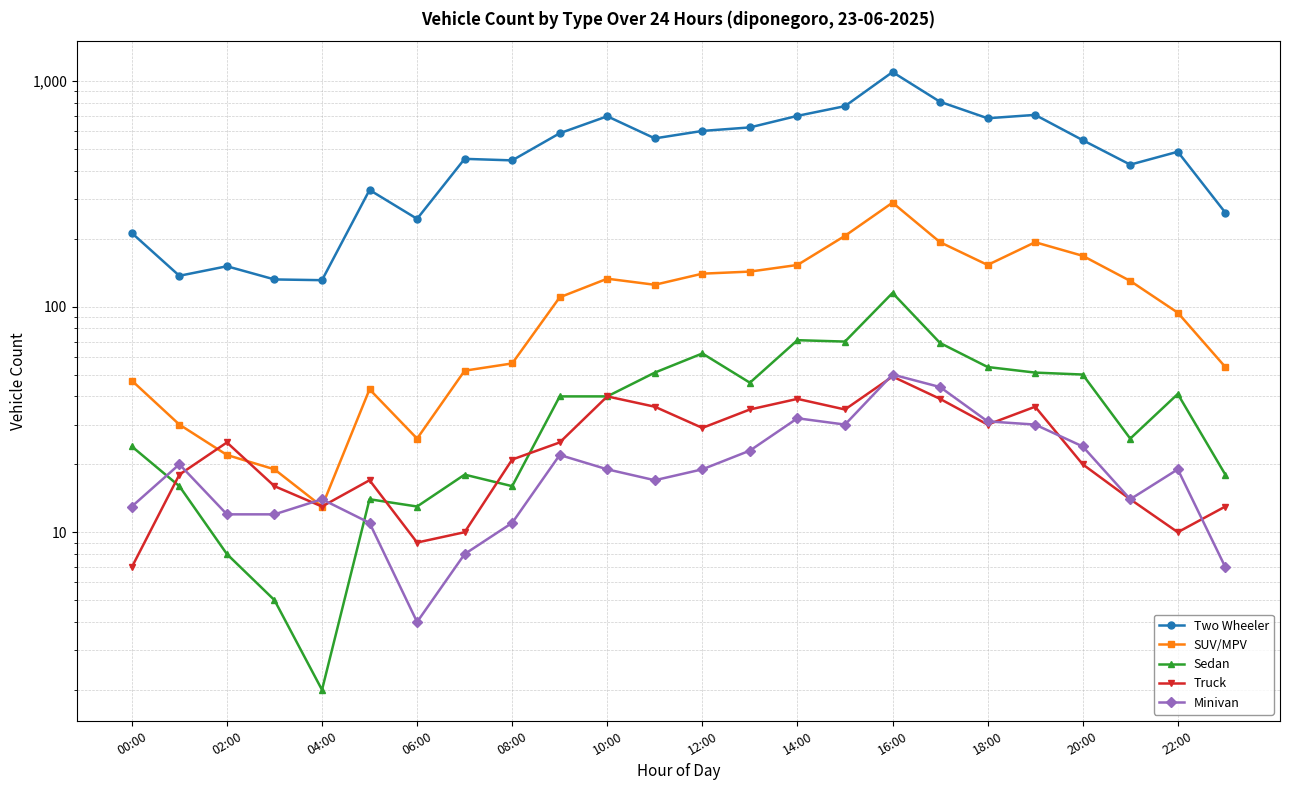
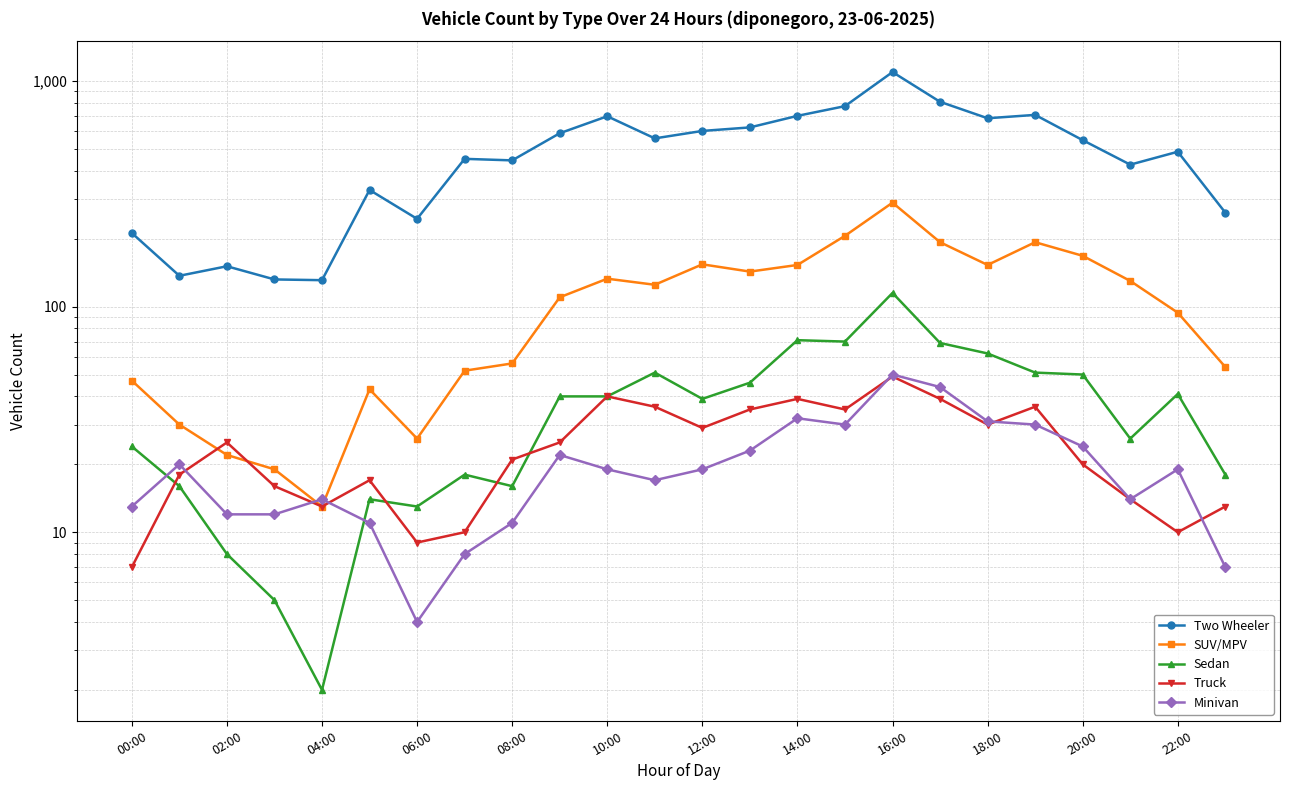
  {
    "Two Wheeler": {
      "00:00": "210",
      "02:00": "150",
      "04:00": "130",
      "06:00": "250",
      "08:00": "450",
      "10:00": "700",
      "12:00": "600",
      "14:00": "700",
      "16:00": "1,100",
      "18:00": "680",
      "20:00": "550",
      "22:00": "490"
    },
    "SUV/MPV": {
      "00:00": "47",
      "02:00": "22",
      "06:00": "26",
      "08:00": "56",
      "10:00": "130",
-     "12:00": "140",
+     "12:00": "150",
      "14:00": "150",
      "16:00": "290",
      "18:00": "150",
      "20:00": "170",
      "22:00": "94"
    },
    "Sedan": {
      "00:00": "24",
      "02:00": "8",
      "04:00": "2",
      "06:00": "13",
      "08:00": "16",
-     "12:00": "62",
+     "12:00": "39",
      "14:00": "71",
      "16:00": "120",
-     "18:00": "54",
+     "18:00": "62",
      "20:00": "50",
      "22:00": "41"
    },
    "Truck": {
      "00:00": "7",
      "02:00": "25",
      "06:00": "9",
      "08:00": "21",
      "12:00": "29",
      "14:00": "39",
      "18:00": "30",
      "20:00": "20",
      "22:00": "10"
    },
    "Minivan": {
      "00:00": "13",
      "02:00": "12",
      "04:00": "14",
      "06:00": "4",
      "08:00": "11",
      "10:00": "19",
      "12:00": "19",
      "14:00": "32",
      "18:00": "31",
      "20:00": "24",
      "22:00": "19"
    }
  }
